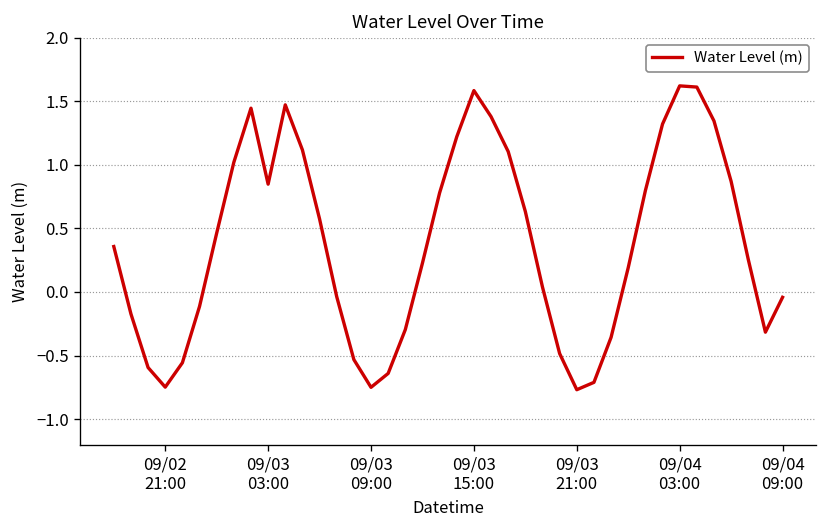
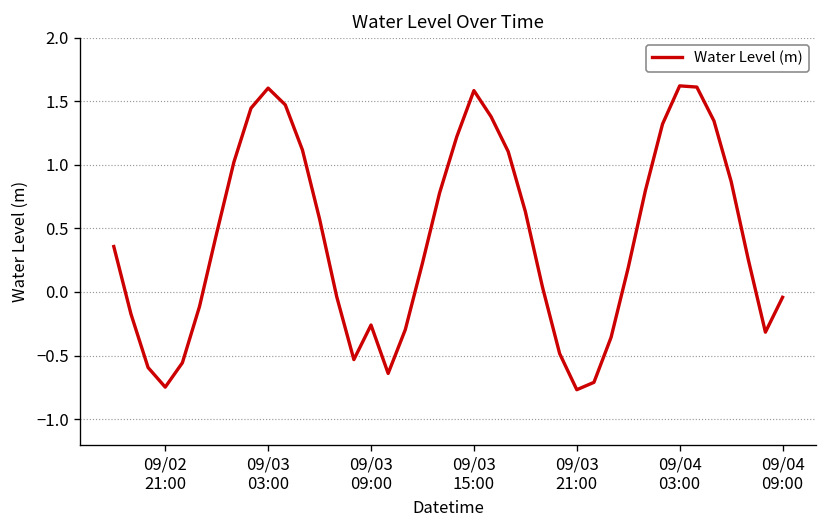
  {
    "09/02 21:00": -0.75,
-   "09/03 03:00": 0.85,
-   "09/03 09:00": -0.75,
+   "09/03 03:00": 1.60,
+   "09/03 09:00": -0.26,
    "09/03 15:00": 1.58,
    "09/03 21:00": -0.77,
    "09/04 03:00": 1.62,
    "09/04 09:00": -0.04
  }
